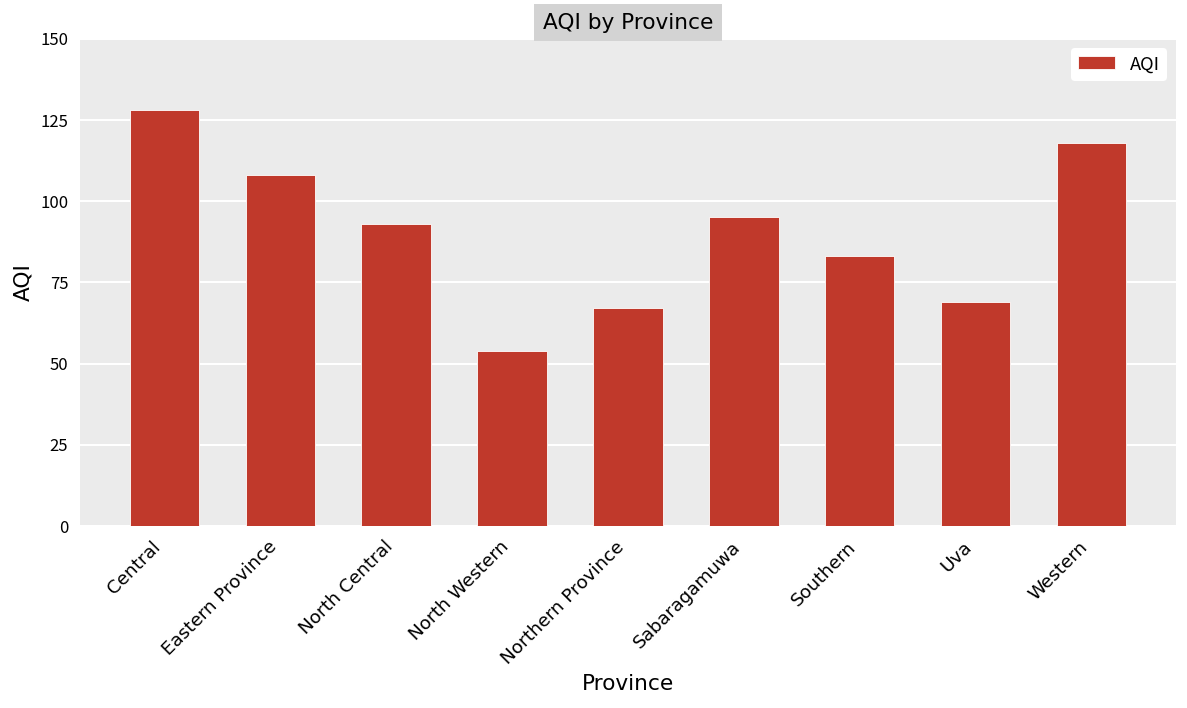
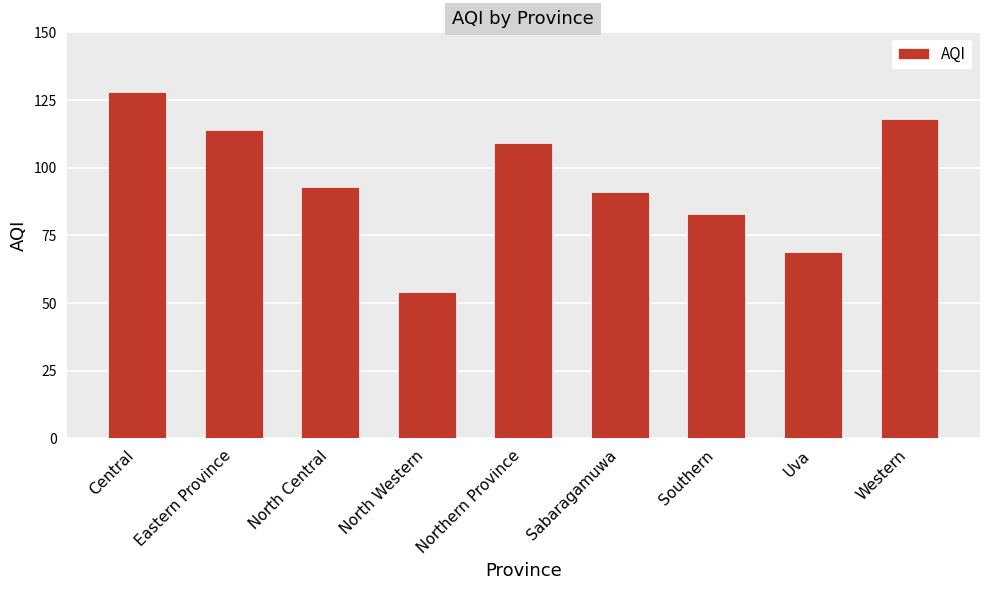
  {
    "Central": 128,
-   "Eastern Province": 108,
+   "Eastern Province": 114,
    "North Central": 93,
    "North Western": 54,
-   "Northern Province": 67,
-   "Sabaragamuwa": 95,
+   "Northern Province": 109,
+   "Sabaragamuwa": 91,
    "Southern": 83,
    "Uva": 69,
    "Western": 118
  }
